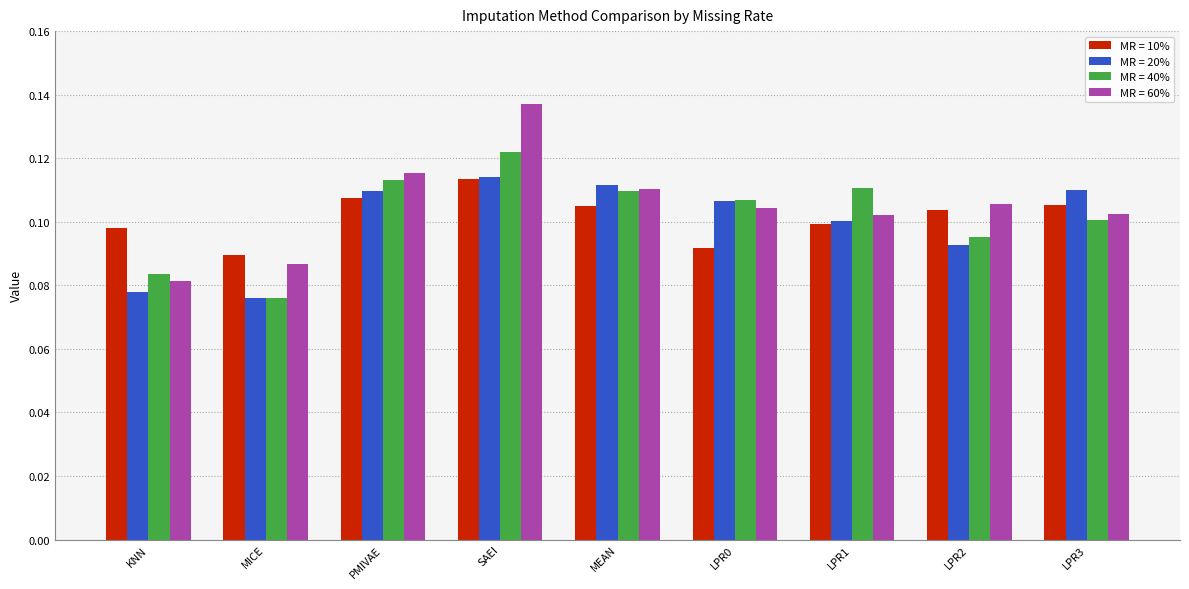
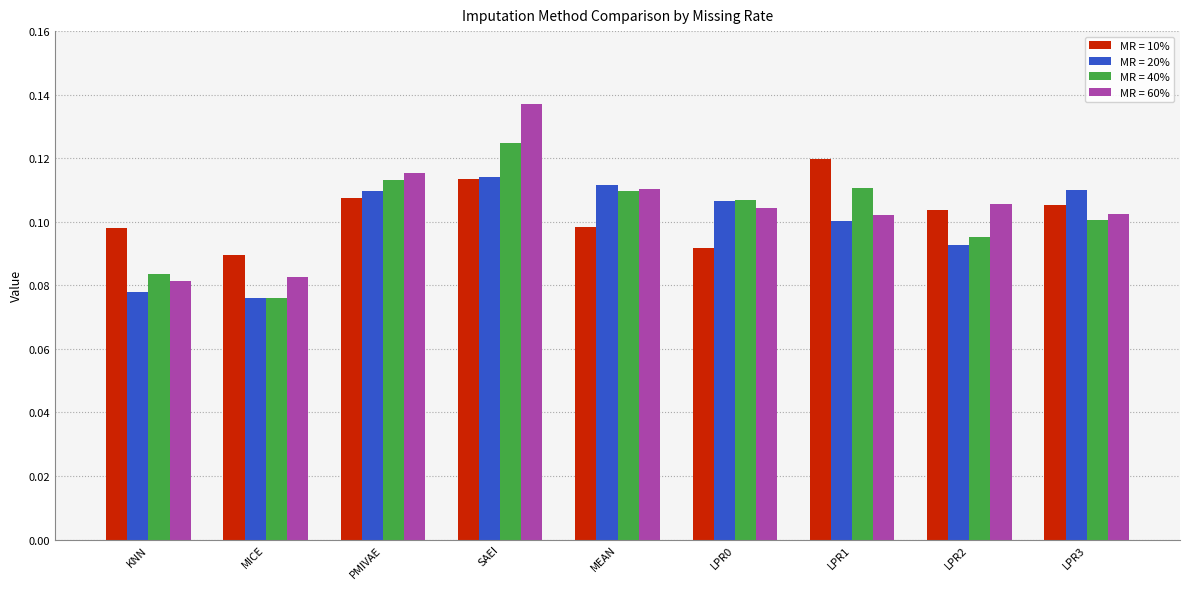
  {
    "MR = 10%": {
      "KNN": 0.098,
      "MICE": 0.089,
      "PMIVAE": 0.108,
      "SAEI": 0.113,
-     "MEAN": 0.105,
+     "MEAN": 0.099,
      "LPR0": 0.092,
-     "LPR1": 0.099,
+     "LPR1": 0.120,
      "LPR2": 0.104,
      "LPR3": 0.105
    },
    "MR = 20%": {
      "KNN": 0.078,
      "MICE": 0.076,
      "PMIVAE": 0.110,
      "SAEI": 0.114,
      "MEAN": 0.112,
      "LPR0": 0.107,
      "LPR1": 0.100,
      "LPR2": 0.093,
      "LPR3": 0.110
    },
    "MR = 40%": {
      "KNN": 0.084,
      "MICE": 0.076,
      "PMIVAE": 0.113,
-     "SAEI": 0.122,
+     "SAEI": 0.125,
      "MEAN": 0.110,
      "LPR0": 0.107,
      "LPR1": 0.111,
      "LPR2": 0.095,
      "LPR3": 0.101
    },
    "MR = 60%": {
      "KNN": 0.081,
-     "MICE": 0.087,
+     "MICE": 0.083,
      "PMIVAE": 0.115,
      "SAEI": 0.137,
      "MEAN": 0.110,
      "LPR0": 0.104,
      "LPR1": 0.102,
      "LPR2": 0.106,
      "LPR3": 0.103
    }
  }
